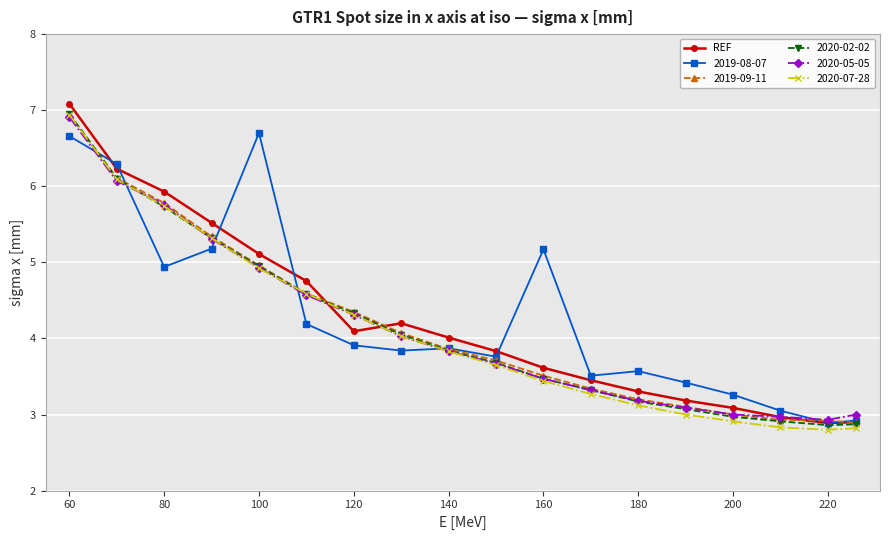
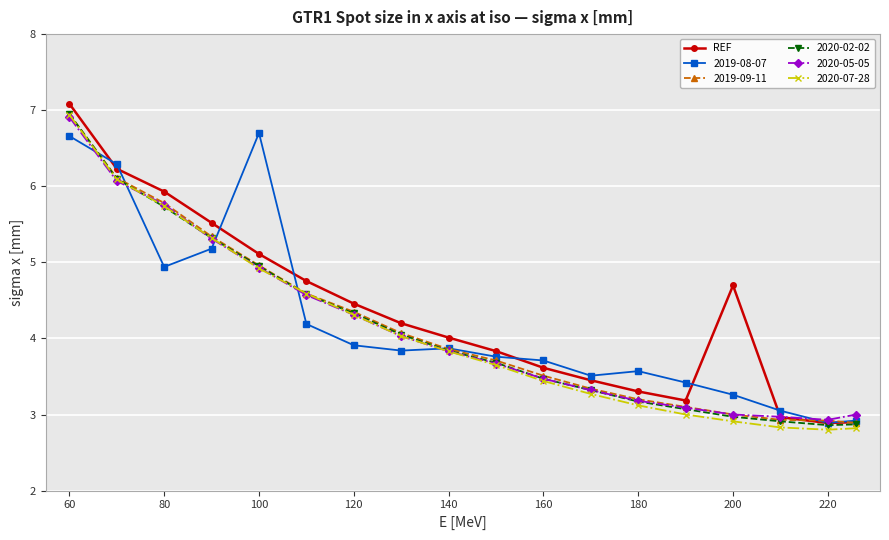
  {
    "REF": {
      "60": 7.1,
      "80": 5.9,
      "100": 5.1,
-     "120": 4.1,
+     "120": 4.5,
      "140": 4.0,
      "160": 3.6,
      "180": 3.3,
-     "200": 3.1
+     "200": 4.7
    },
    "2019-08-07": {
      "60": 6.7,
      "80": 4.9,
      "100": 6.7,
      "120": 3.9,
-     "160": 5.2,
+     "160": 3.7,
      "180": 3.6,
      "200": 3.3
    },
    "2019-09-11": {
      "160": 3.5
    },
    "2020-07-28": {
      "180": 3.1,
      "200": 2.9,
      "220": 2.8
    }
  }
